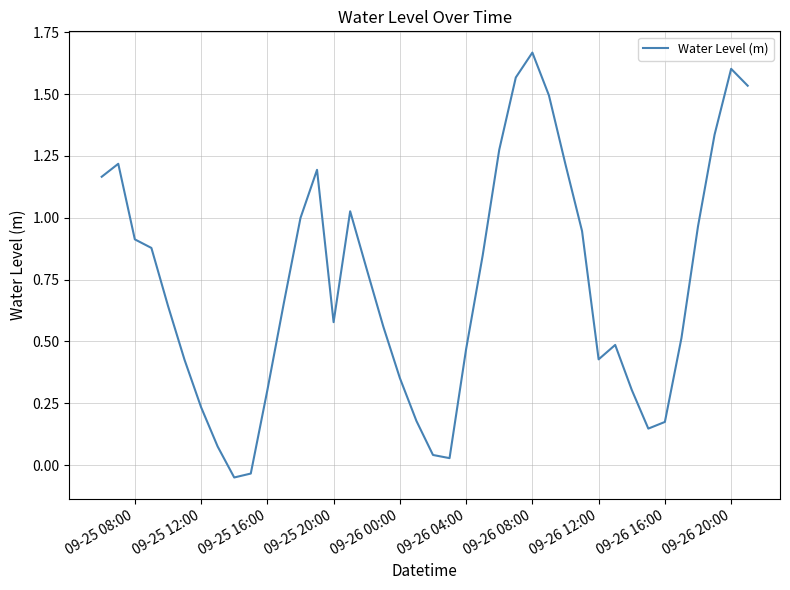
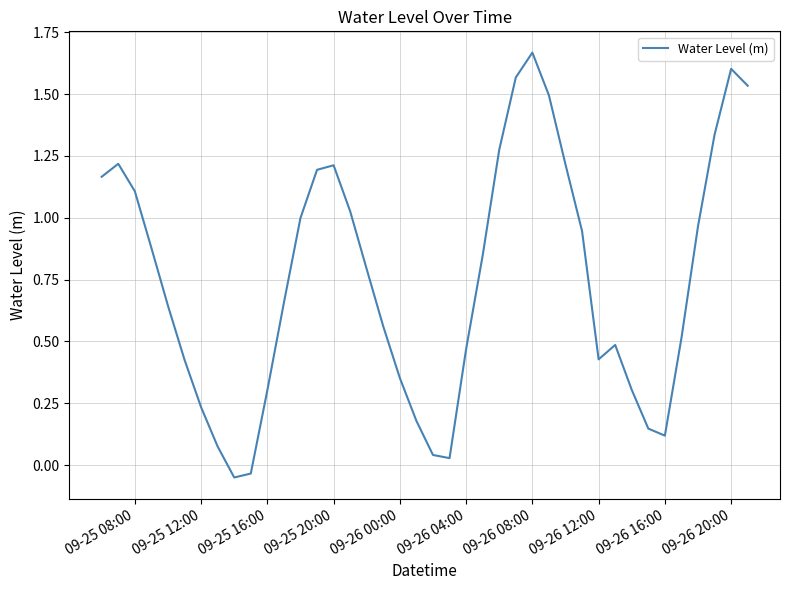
  {
-   "09-25 08:00": 0.91,
+   "09-25 08:00": 1.11,
    "09-25 12:00": 0.23,
    "09-25 16:00": 0.30,
-   "09-25 20:00": 0.58,
+   "09-25 20:00": 1.21,
    "09-26 00:00": 0.35,
    "09-26 04:00": 0.47,
    "09-26 08:00": 1.67,
    "09-26 12:00": 0.43,
-   "09-26 16:00": 0.17,
+   "09-26 16:00": 0.12,
    "09-26 20:00": 1.60
  }
